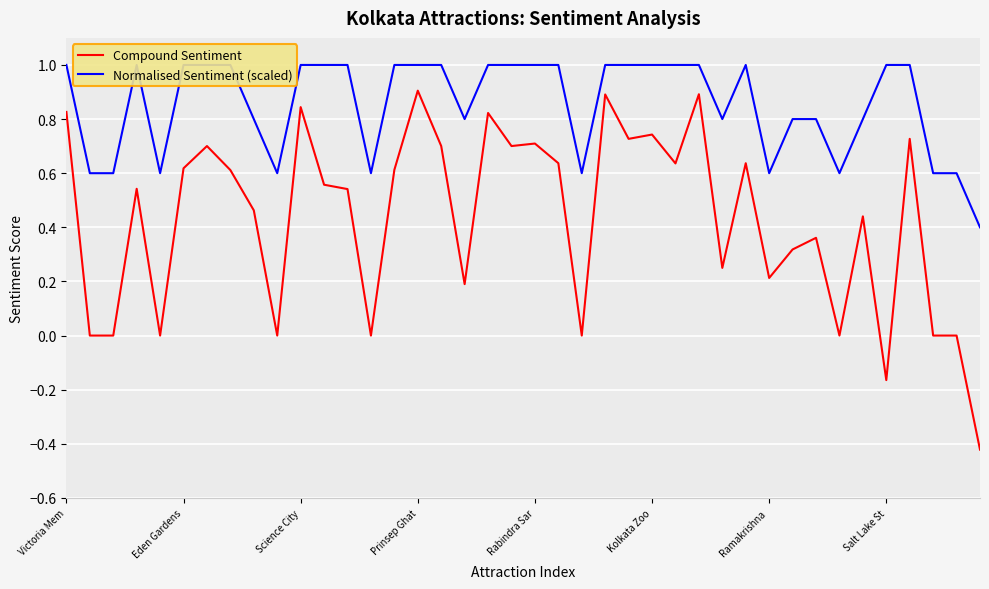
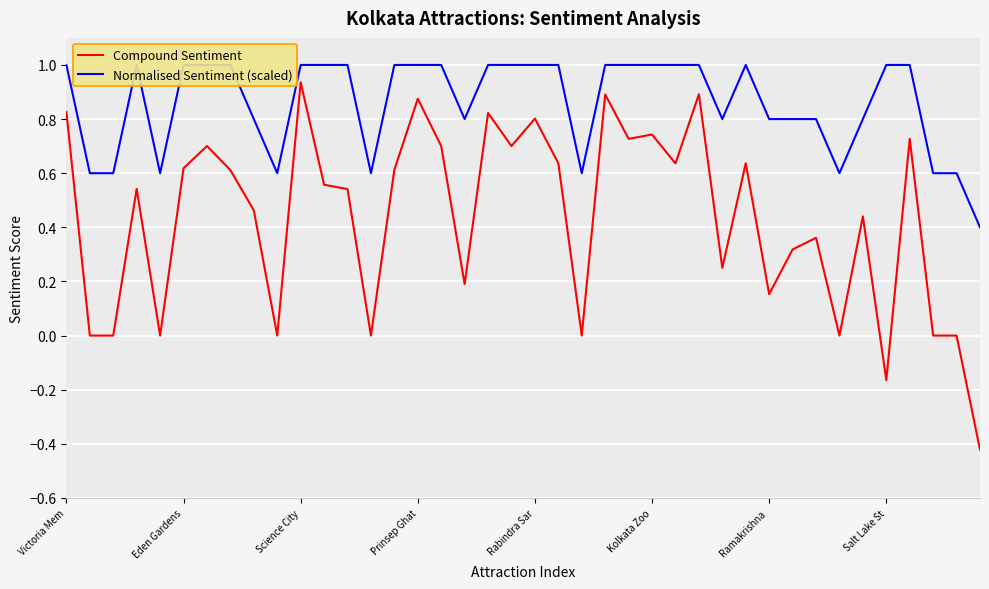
  {
    "Compound Sentiment": {
      "Victoria Mem": 0.83,
      "Eden Gardens": 0.62,
-     "Science City": 0.84,
-     "Prinsep Ghat": 0.91,
-     "Rabindra Sar": 0.71,
+     "Science City": 0.94,
+     "Prinsep Ghat": 0.88,
+     "Rabindra Sar": 0.80,
      "Kolkata Zoo": 0.74,
-     "Ramakrishna": 0.21,
+     "Ramakrishna": 0.15,
      "Salt Lake St": -0.16
    },
    "Normalised Sentiment (scaled)": {
      "Victoria Mem": 1.00,
      "Science City": 1.00,
      "Prinsep Ghat": 1.00,
      "Rabindra Sar": 1.00,
      "Kolkata Zoo": 1.00,
-     "Ramakrishna": 0.60,
+     "Ramakrishna": 0.80,
      "Salt Lake St": 1.00
    }
  }
